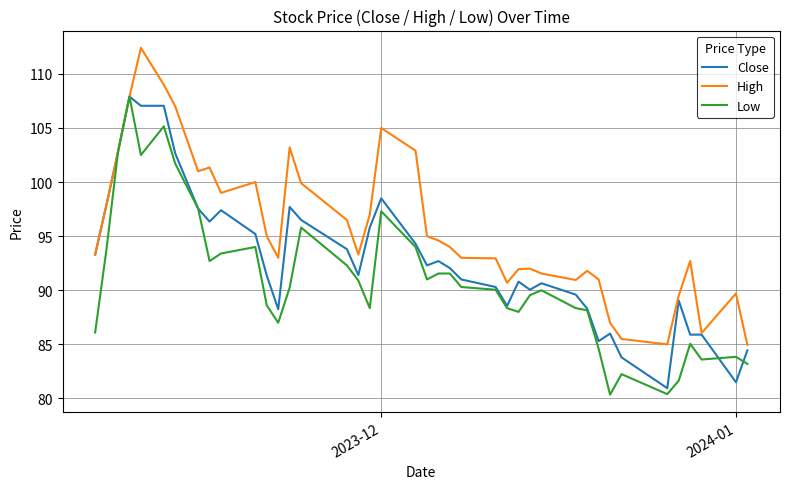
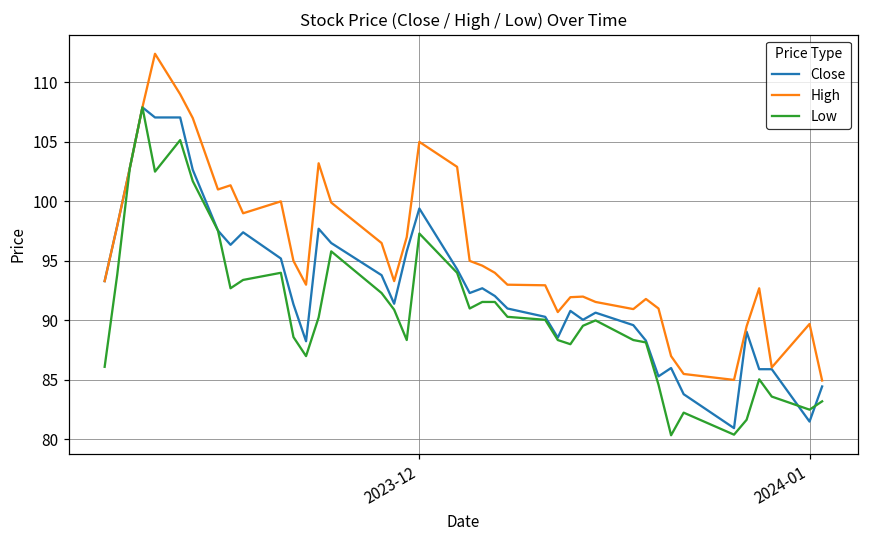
  {
    "Close": {
-     "2023-12": 98.5,
+     "2023-12": 99.4,
      "2024-01": 81.5
    },
    "High": {
      "2023-12": 105.0,
      "2024-01": 89.7
    },
    "Low": {
      "2023-12": 97.3,
-     "2024-01": 83.9
+     "2024-01": 82.5
    }
  }
